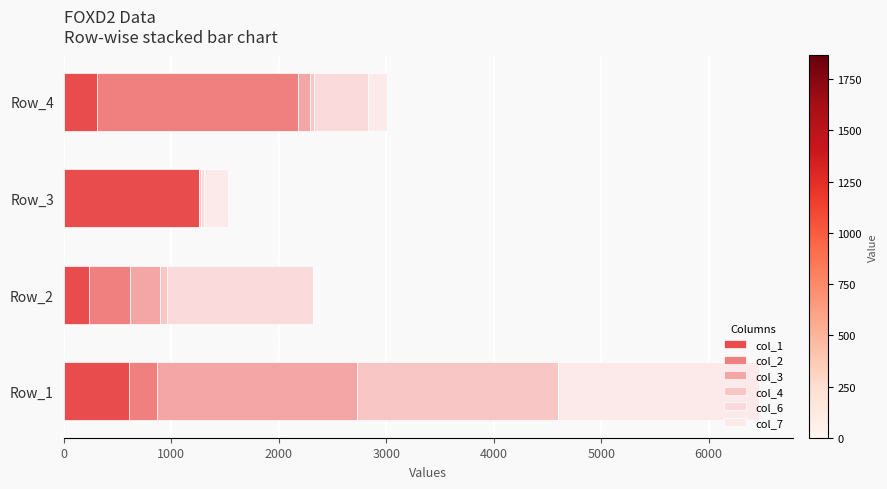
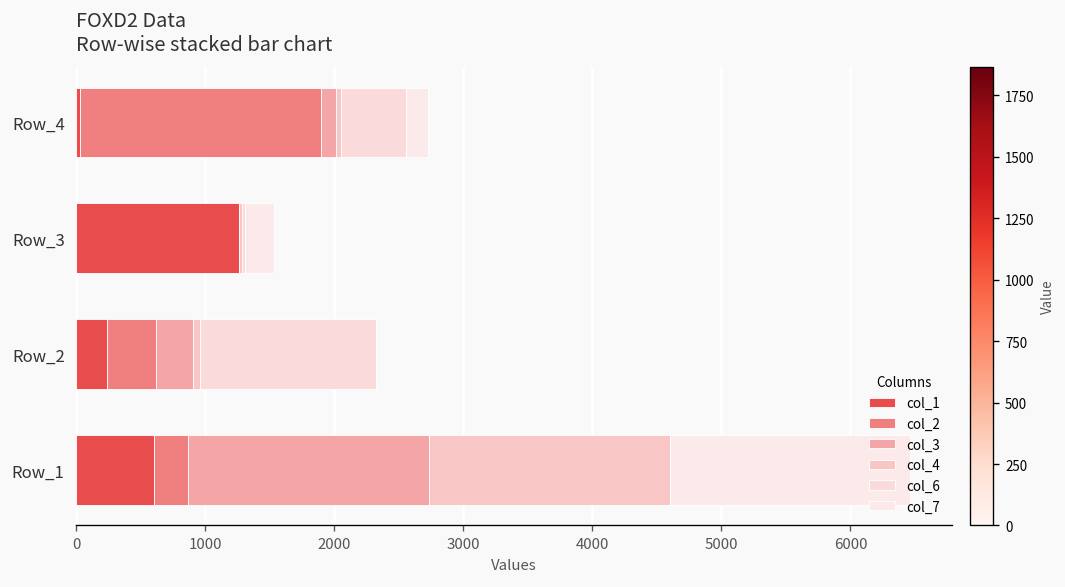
  {
    "col_1": {
-     "Row_4": 310,
+     "Row_4": 30,
      "Row_3": 1260,
      "Row_2": 240,
      "Row_1": 610
    }
  }
